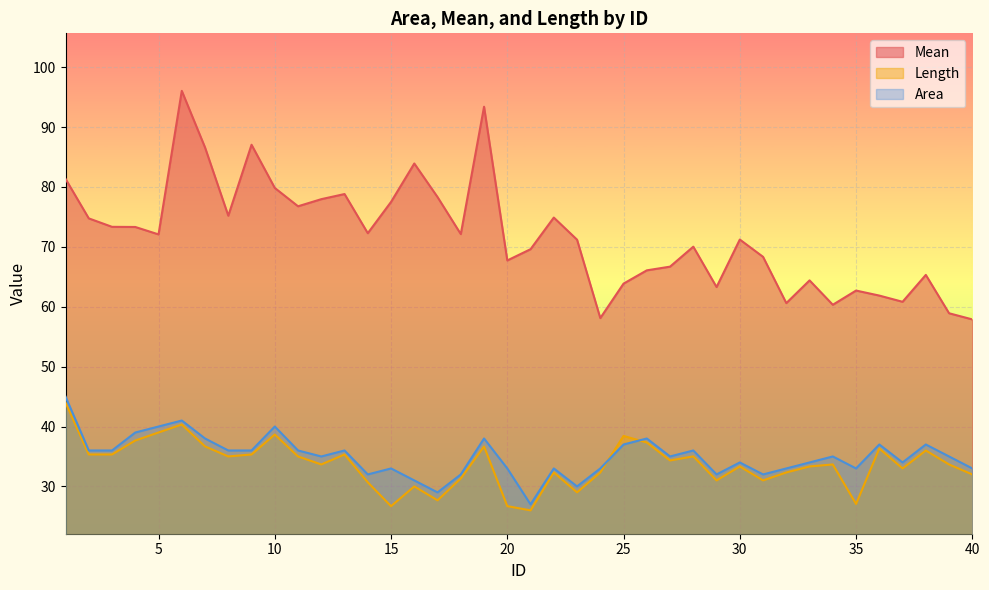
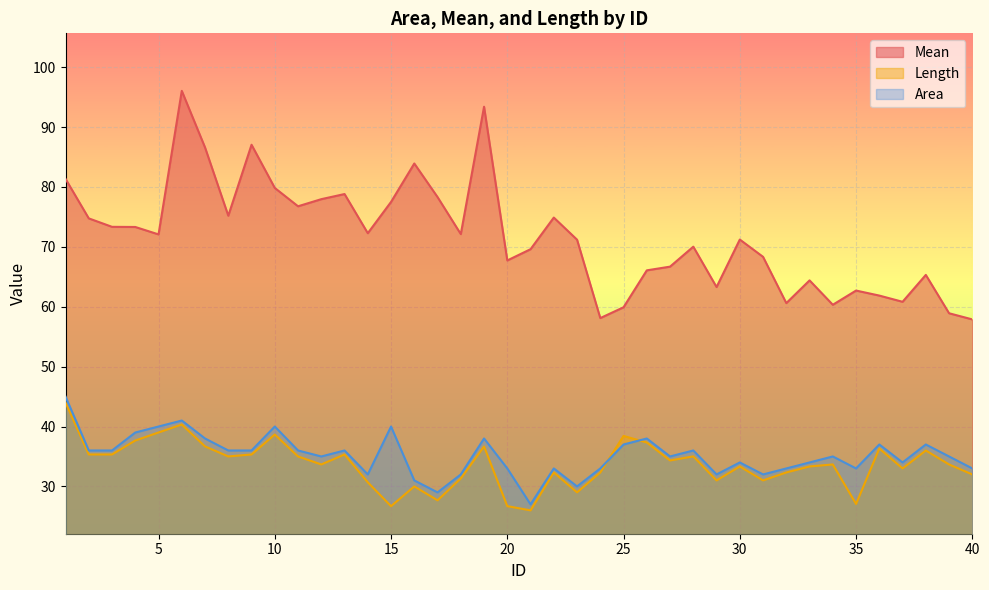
  {
    "Mean": {
      "5": 72,
      "10": 80,
      "15": 78,
      "20": 68,
-     "25": 64,
+     "25": 60,
      "30": 71,
      "35": 63,
      "40": 58
    },
    "Length": {
      "5": 39,
      "10": 39,
      "15": 27,
      "20": 27,
      "25": 38,
      "30": 33,
      "35": 27,
      "40": 32
    },
    "Area": {
      "5": 40,
      "10": 40,
-     "15": 33,
+     "15": 40,
      "20": 33,
      "25": 37,
      "30": 34,
      "35": 33,
      "40": 33
    }
  }
